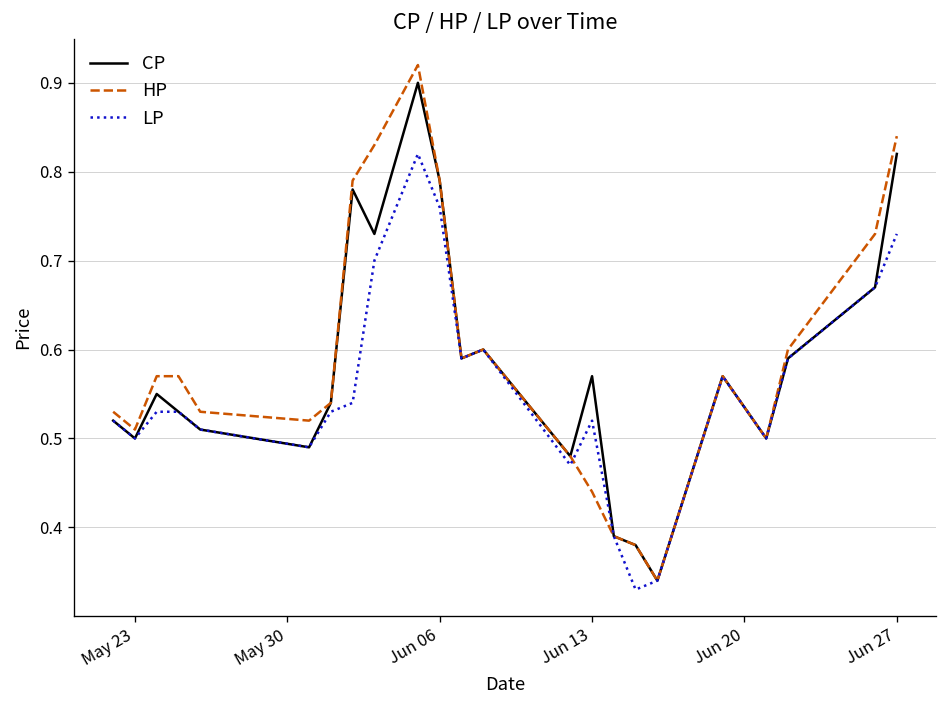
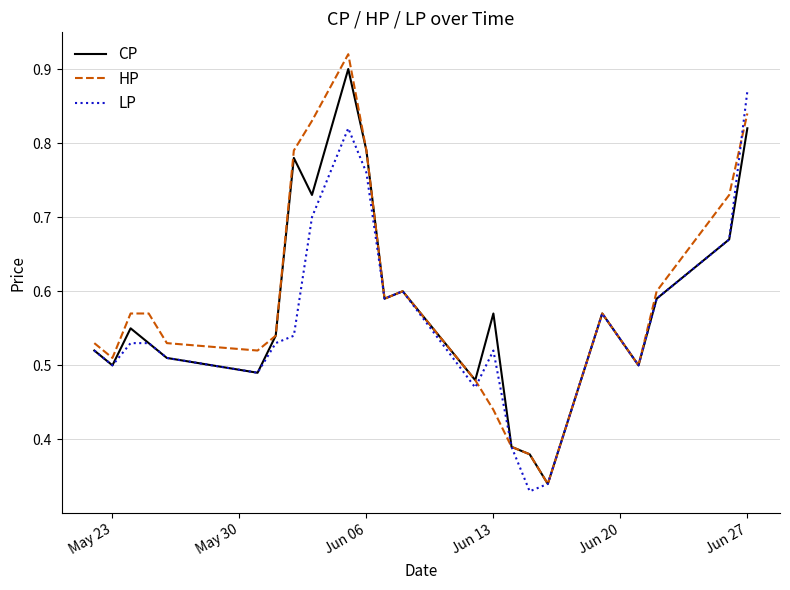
  {
    "CP": {
      "Jun 13": 0.57,
      "Jun 27": 0.82
    },
    "HP": {
      "May 23": 0.51,
      "Jun 13": 0.44,
      "Jun 27": 0.84
    },
    "LP": {
      "Jun 06": 0.76,
      "Jun 13": 0.52,
-     "Jun 27": 0.73
+     "Jun 27": 0.87
    }
  }
